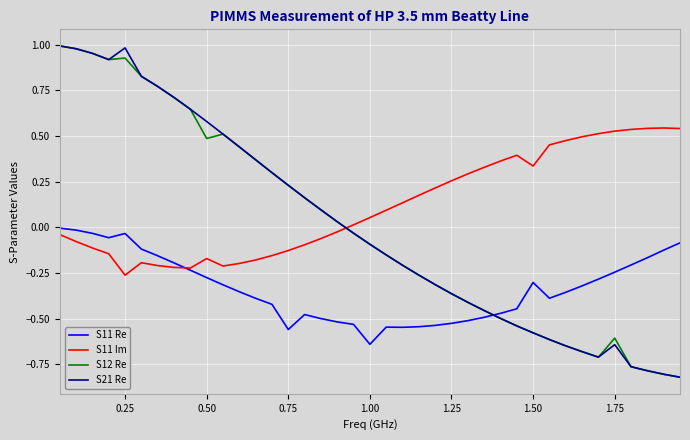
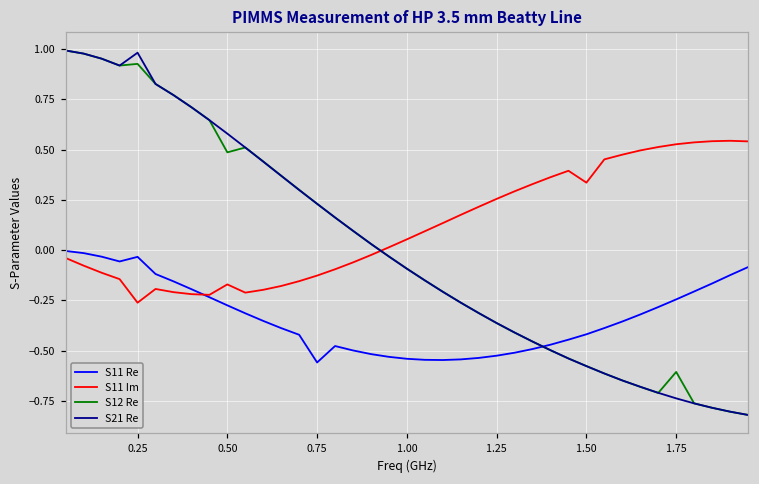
  {
    "S11 Re": {
      "0.25": -0.03,
      "0.50": -0.28,
      "0.75": -0.56,
-     "1.00": -0.64,
+     "1.00": -0.54,
      "1.25": -0.53,
-     "1.50": -0.30,
+     "1.50": -0.42,
      "1.75": -0.25
    },
    "S11 Im": {
      "0.25": -0.26,
      "0.50": -0.17,
      "0.75": -0.13,
      "1.00": 0.05,
      "1.25": 0.25,
      "1.50": 0.34,
      "1.75": 0.53
    },
    "S12 Re": {
      "0.25": 0.93,
      "0.50": 0.49,
      "1.75": -0.61
    },
    "S21 Re": {
      "0.25": 0.98,
      "0.50": 0.58,
-     "1.75": -0.64
+     "1.75": -0.74
    }
  }
